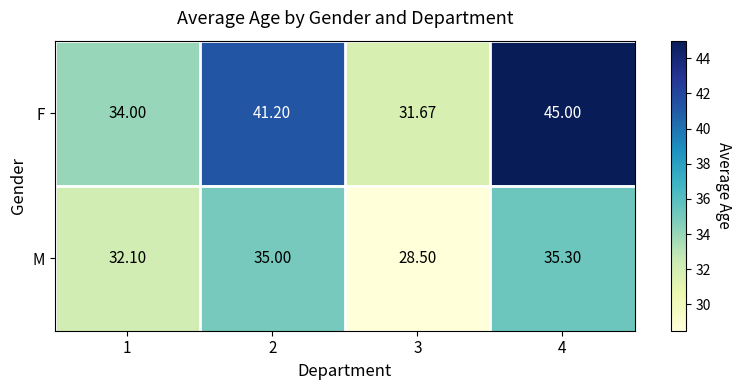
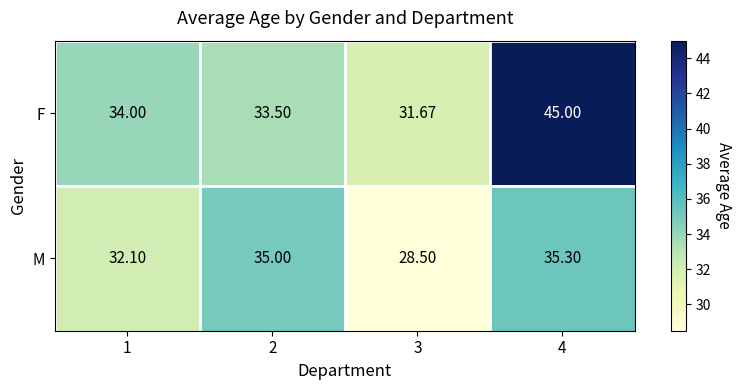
  {
    "F": {
      "1": 34.00,
-     "2": 41.20,
+     "2": 33.50,
      "3": 31.67,
      "4": 45.00
    },
    "M": {
      "1": 32.10,
      "2": 35.00,
      "3": 28.50,
      "4": 35.30
    }
  }
